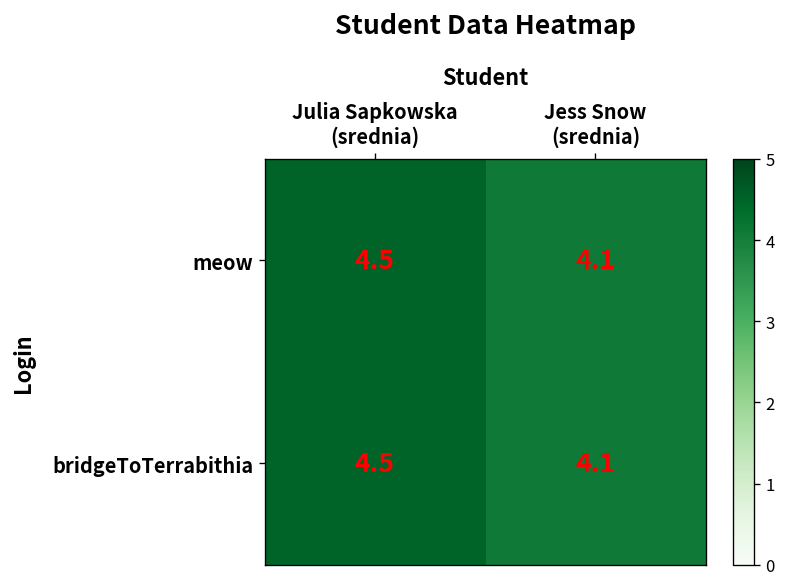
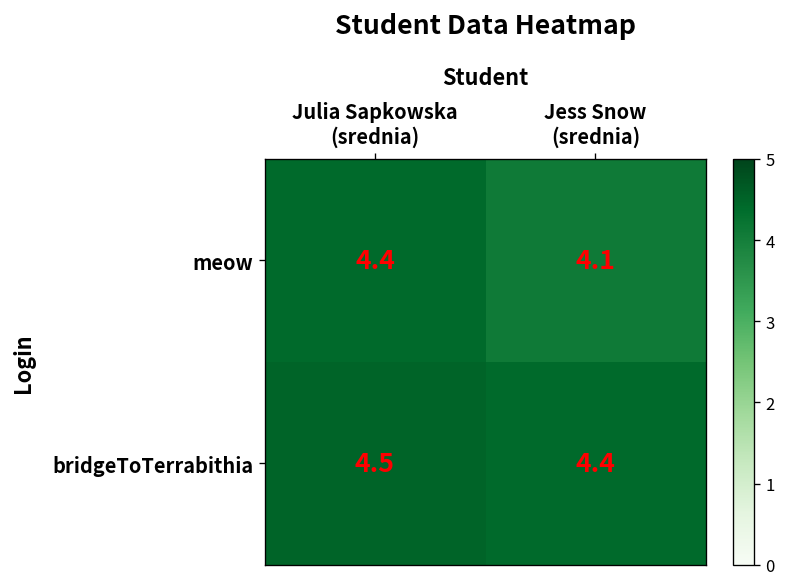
  {
    "meow": {
-     "Julia Sapkowska (srednia)": 4.5,
+     "Julia Sapkowska (srednia)": 4.4,
      "Jess Snow (srednia)": 4.1
    },
    "bridgeToTerrabithia": {
      "Julia Sapkowska (srednia)": 4.5,
-     "Jess Snow (srednia)": 4.1
+     "Jess Snow (srednia)": 4.4
    }
  }
